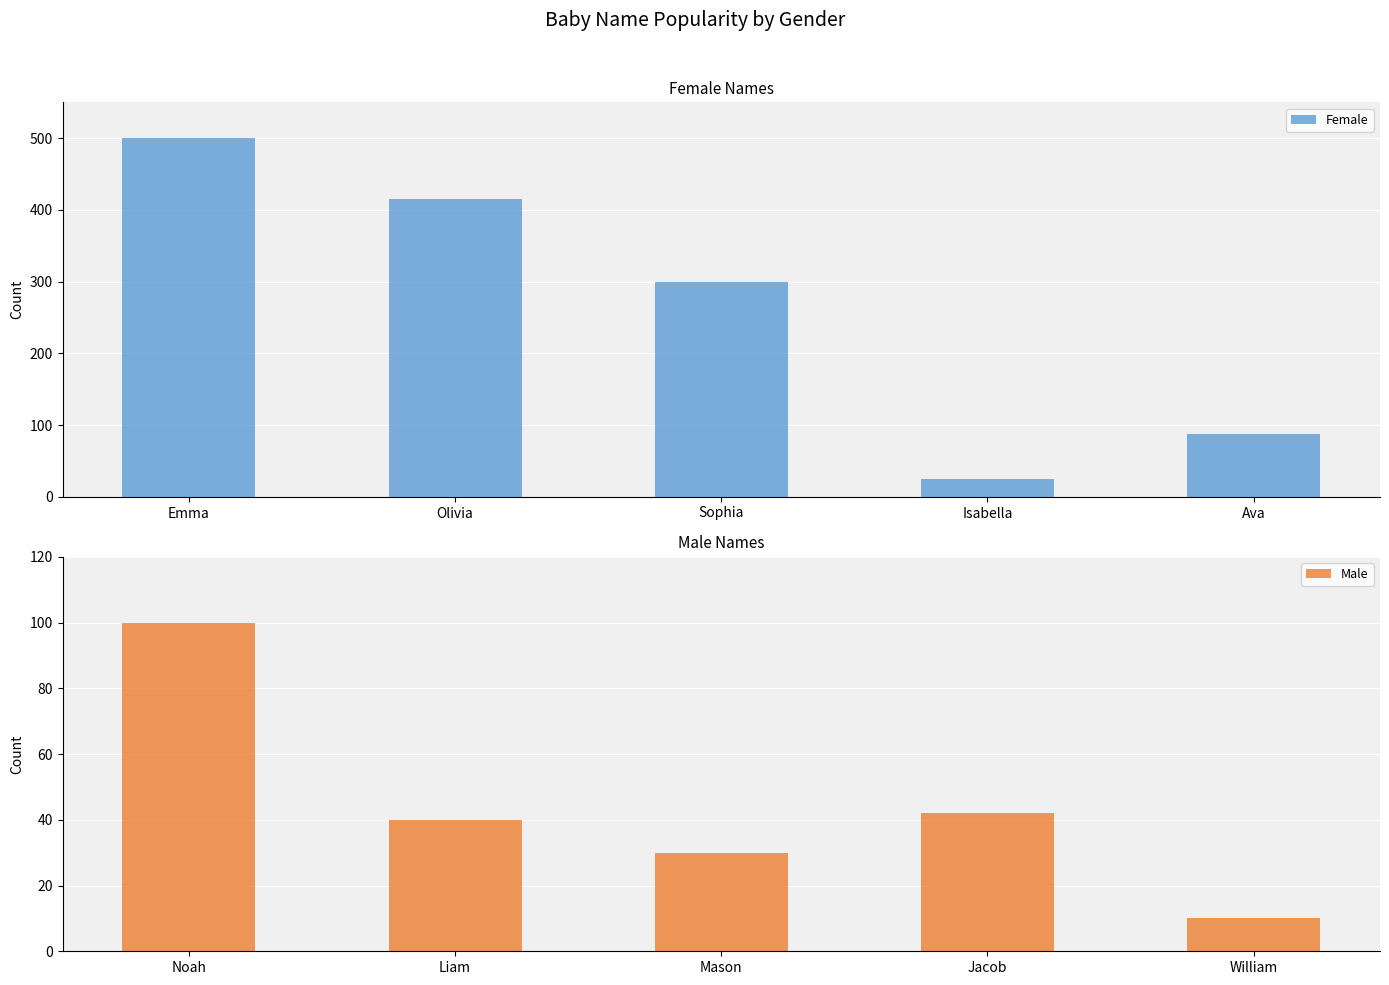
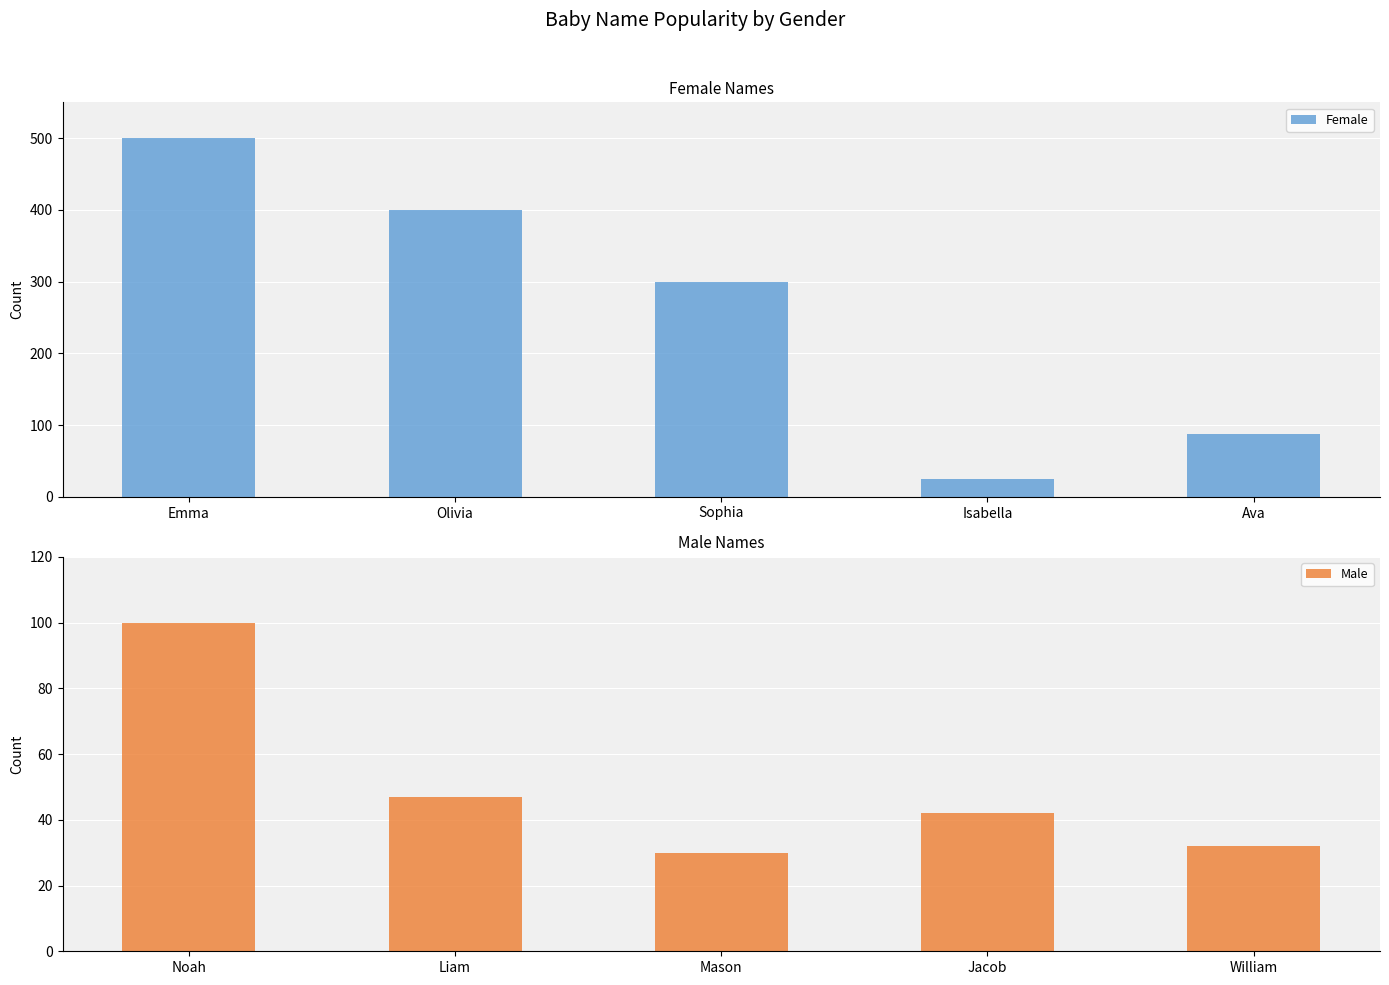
  {
    "Female Names": {
      "Emma": 500,
-     "Olivia": 420,
+     "Olivia": 400,
      "Sophia": 300,
      "Isabella": 30,
      "Ava": 90
    },
    "Male Names": {
      "Noah": 100,
-     "Liam": 40,
+     "Liam": 47,
      "Mason": 30,
      "Jacob": 42,
-     "William": 10
+     "William": 32
    }
  }
